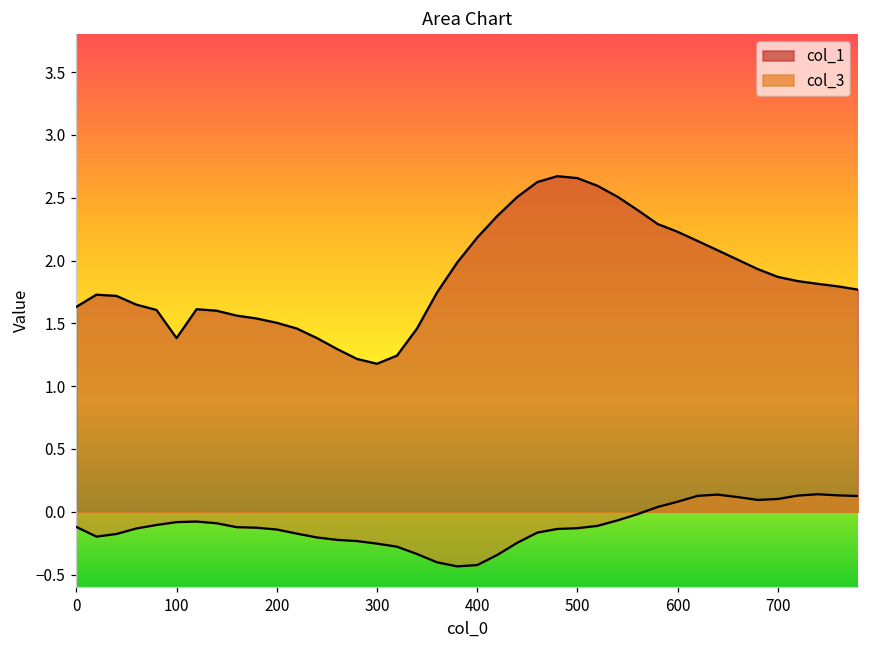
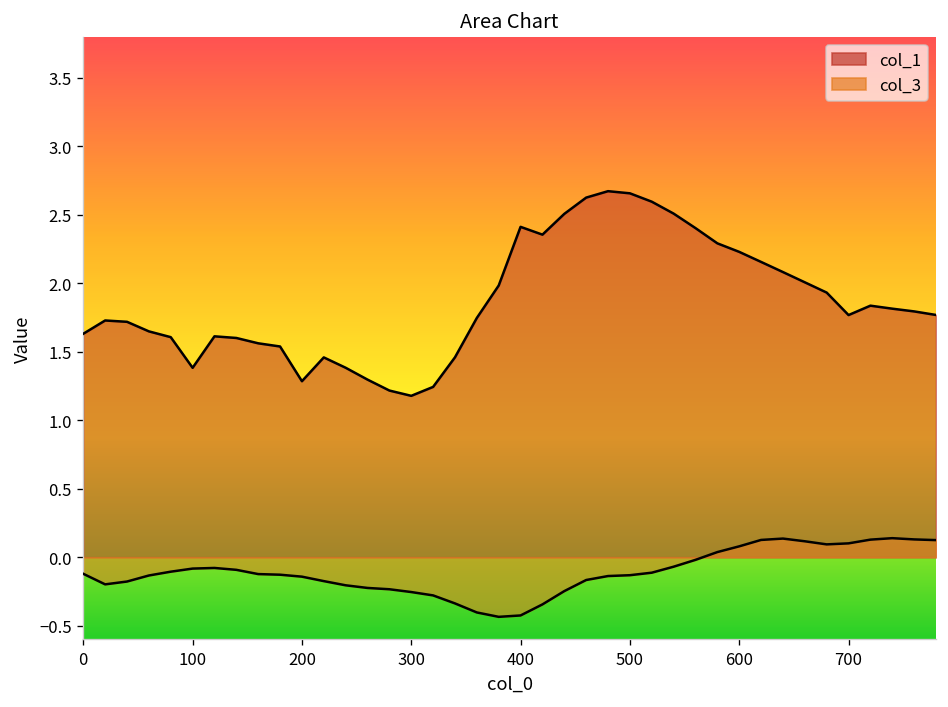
  {
    "col_1": {
      "0": 1.63,
      "100": 1.38,
-     "200": 1.50,
+     "200": 1.28,
      "300": 1.18,
-     "400": 2.18,
+     "400": 2.41,
      "500": 2.66,
      "600": 2.23,
-     "700": 1.87
+     "700": 1.77
    }
  }
